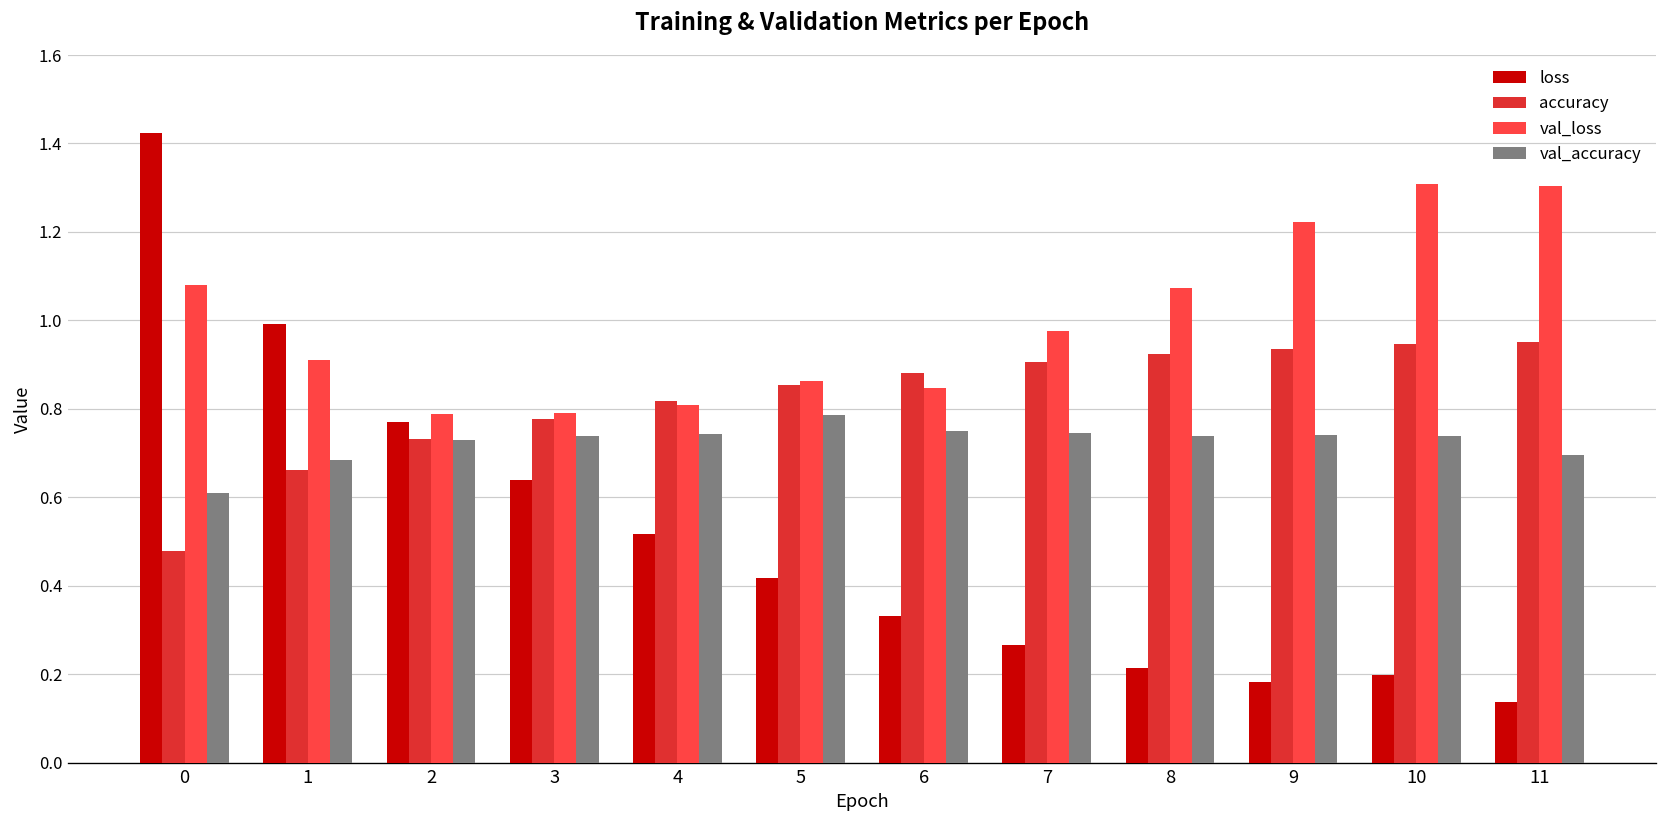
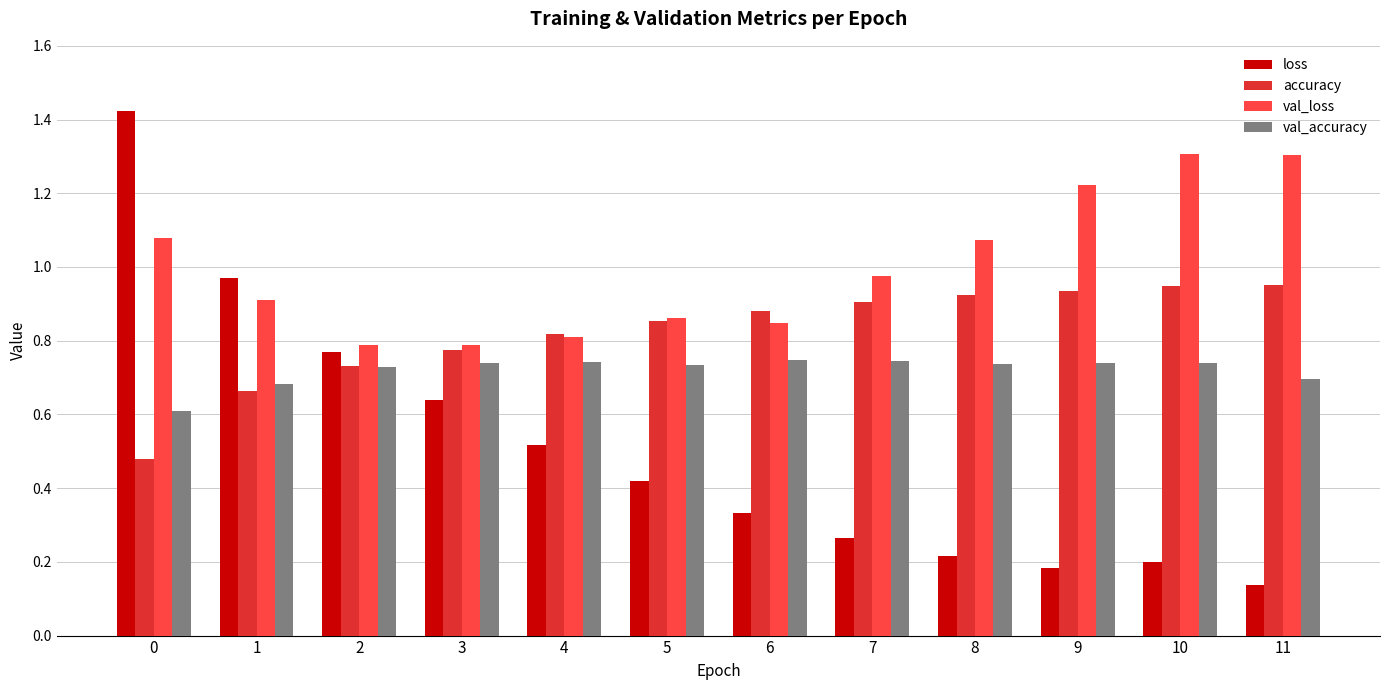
  {
    "loss": {
      "0": 1.42,
-     "1": 0.99,
+     "1": 0.97,
      "2": 0.77,
      "3": 0.64,
      "4": 0.52,
      "5": 0.42,
      "6": 0.33,
      "7": 0.27,
      "8": 0.21,
      "9": 0.18,
      "10": 0.20,
      "11": 0.14
    },
    "val_accuracy": {
      "0": 0.61,
      "1": 0.68,
      "2": 0.73,
      "3": 0.74,
      "4": 0.74,
-     "5": 0.79,
+     "5": 0.73,
      "6": 0.75,
      "7": 0.75,
      "8": 0.74,
      "9": 0.74,
      "10": 0.74,
      "11": 0.70
    }
  }
